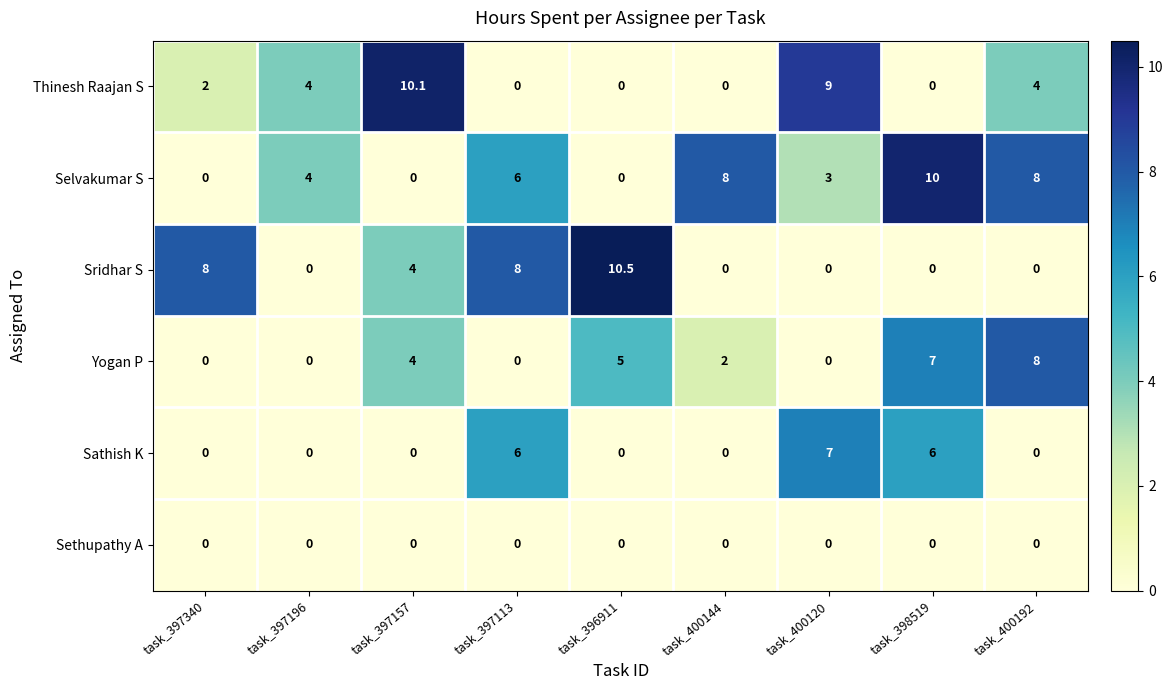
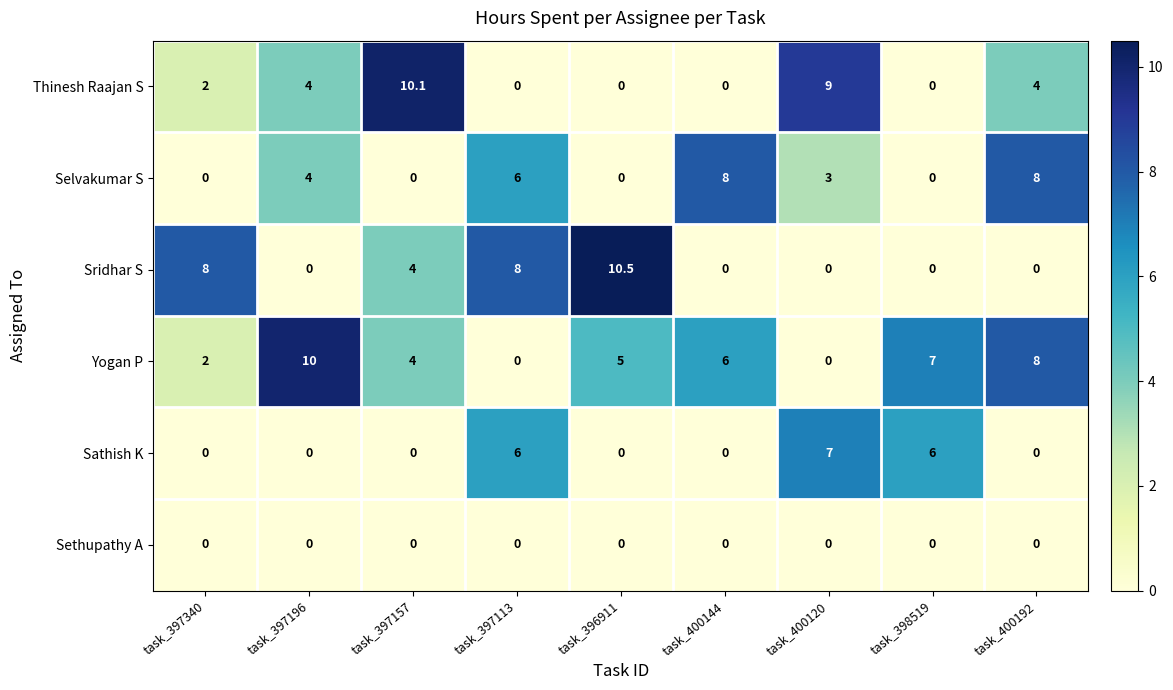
  {
    "Thinesh Raajan S": {
      "task_397340": 2,
      "task_397196": 4,
      "task_397157": 10.1,
      "task_397113": 0,
      "task_396911": 0,
      "task_400144": 0,
      "task_400120": 9,
      "task_398519": 0,
      "task_400192": 4
    },
    "Selvakumar S": {
      "task_397340": 0,
      "task_397196": 4,
      "task_397157": 0,
      "task_397113": 6,
      "task_396911": 0,
      "task_400144": 8,
      "task_400120": 3,
-     "task_398519": 10,
+     "task_398519": 0,
      "task_400192": 8
    },
    "Sridhar S": {
      "task_397340": 8,
      "task_397196": 0,
      "task_397157": 4,
      "task_397113": 8,
      "task_396911": 10.5,
      "task_400144": 0,
      "task_400120": 0,
      "task_398519": 0,
      "task_400192": 0
    },
    "Yogan P": {
-     "task_397340": 0,
-     "task_397196": 0,
+     "task_397340": 2,
+     "task_397196": 10,
      "task_397157": 4,
      "task_397113": 0,
      "task_396911": 5,
-     "task_400144": 2,
+     "task_400144": 6,
      "task_400120": 0,
      "task_398519": 7,
      "task_400192": 8
    },
    "Sathish K": {
      "task_397340": 0,
      "task_397196": 0,
      "task_397157": 0,
      "task_397113": 6,
      "task_396911": 0,
      "task_400144": 0,
      "task_400120": 7,
      "task_398519": 6,
      "task_400192": 0
    },
    "Sethupathy A": {
      "task_397340": 0,
      "task_397196": 0,
      "task_397157": 0,
      "task_397113": 0,
      "task_396911": 0,
      "task_400144": 0,
      "task_400120": 0,
      "task_398519": 0,
      "task_400192": 0
    }
  }
